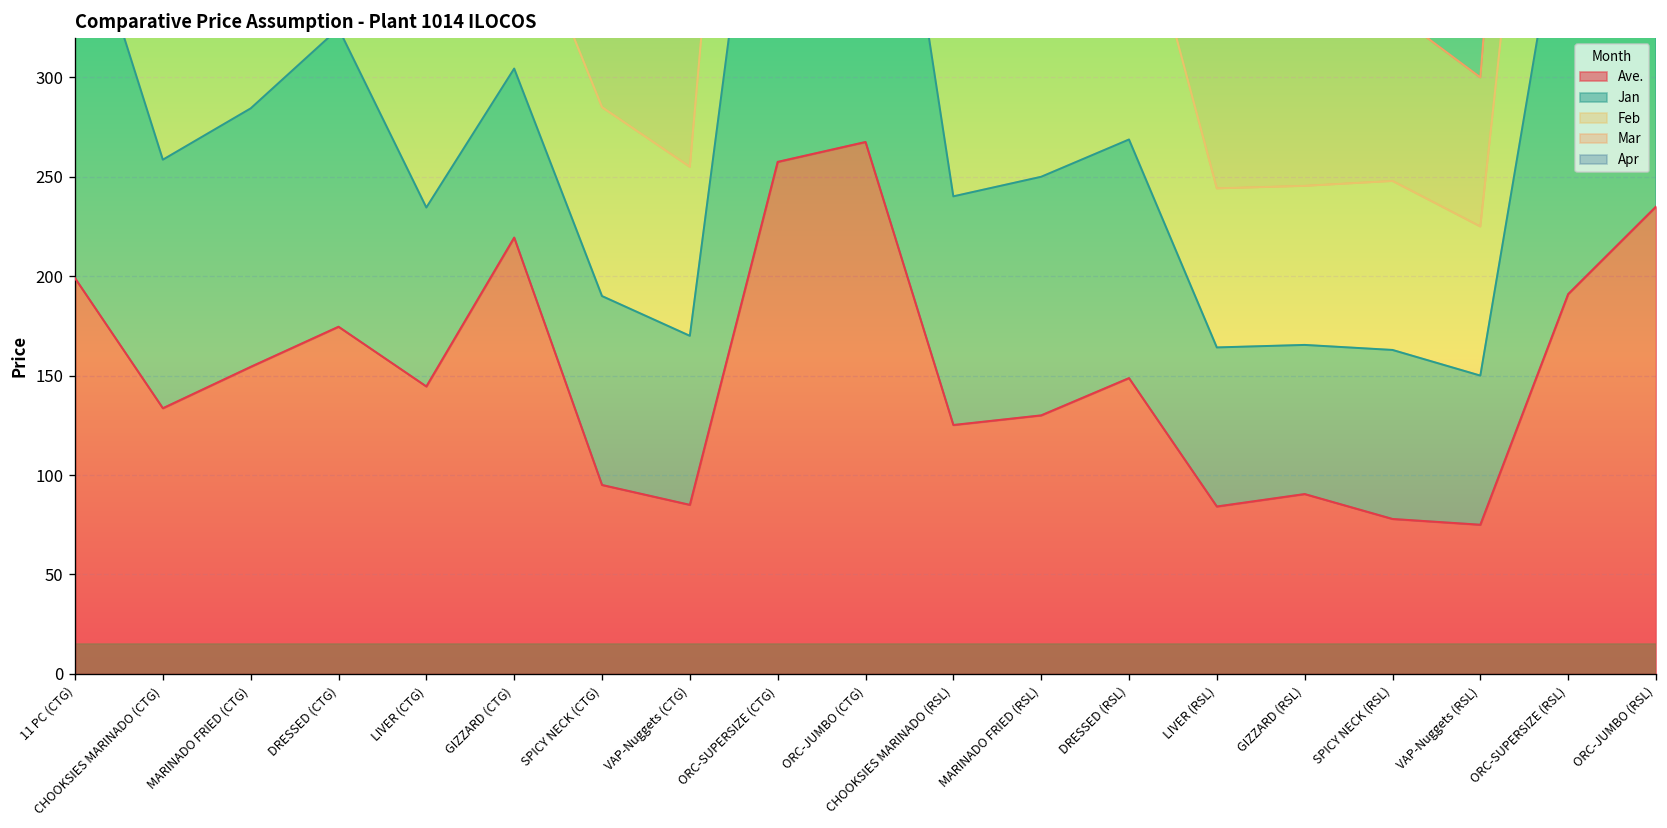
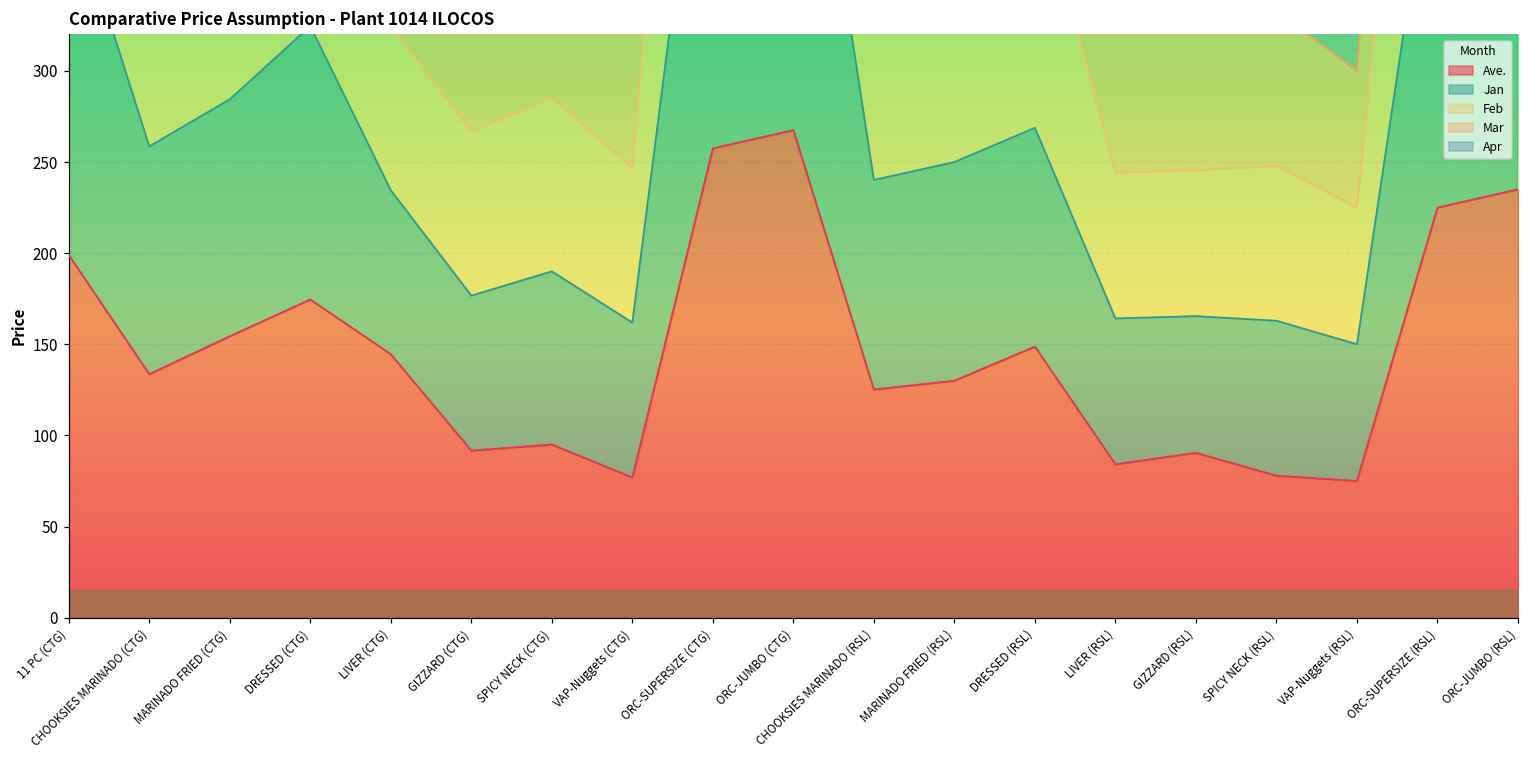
  {
    "Ave.": {
      "11 PC (CTG)": 199,
      "CHOOKSIES MARINADO (CTG)": 134,
      "MARINADO FRIED (CTG)": 154,
      "DRESSED (CTG)": 175,
      "LIVER (CTG)": 145,
-     "GIZZARD (CTG)": 219,
+     "GIZZARD (CTG)": 92,
      "SPICY NECK (CTG)": 95,
-     "VAP-Nuggets (CTG)": 85,
+     "VAP-Nuggets (CTG)": 77,
      "ORC-SUPERSIZE (CTG)": 258,
      "ORC-JUMBO (CTG)": 268,
      "CHOOKSIES MARINADO (RSL)": 125,
      "MARINADO FRIED (RSL)": 130,
      "DRESSED (RSL)": 149,
      "LIVER (RSL)": 84,
      "GIZZARD (RSL)": 90,
      "SPICY NECK (RSL)": 78,
      "VAP-Nuggets (RSL)": 75,
-     "ORC-SUPERSIZE (RSL)": 191,
+     "ORC-SUPERSIZE (RSL)": 225,
      "ORC-JUMBO (RSL)": 235
    }
  }
